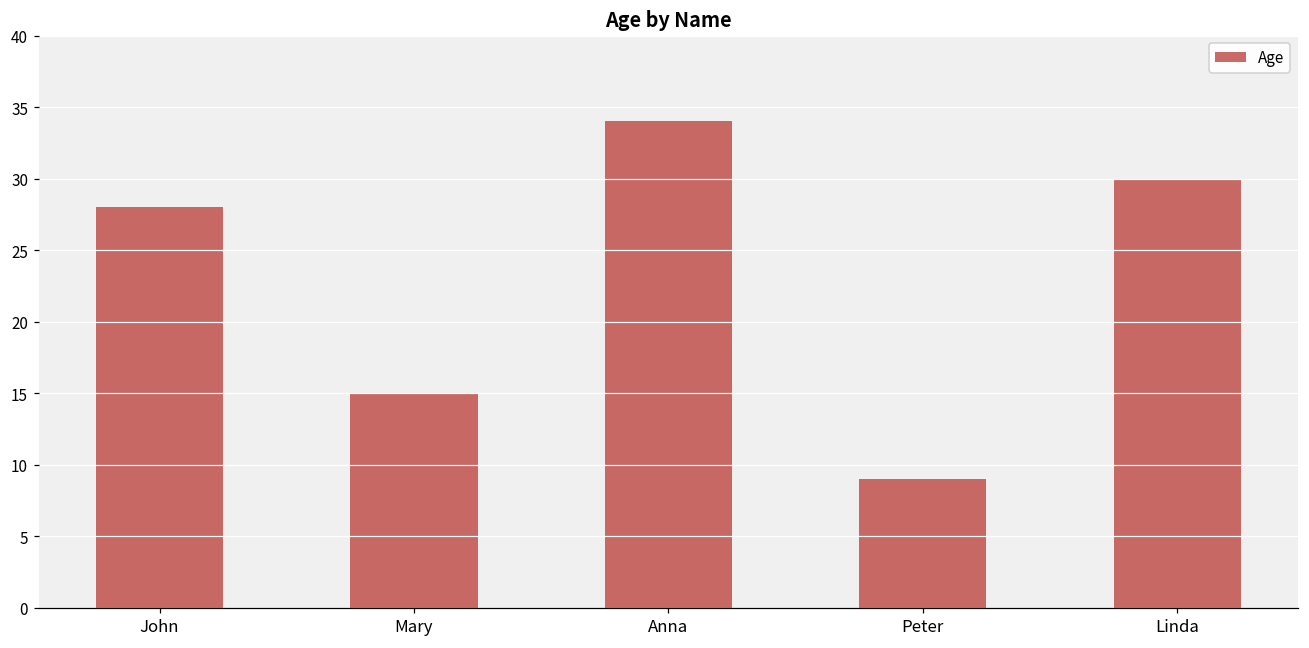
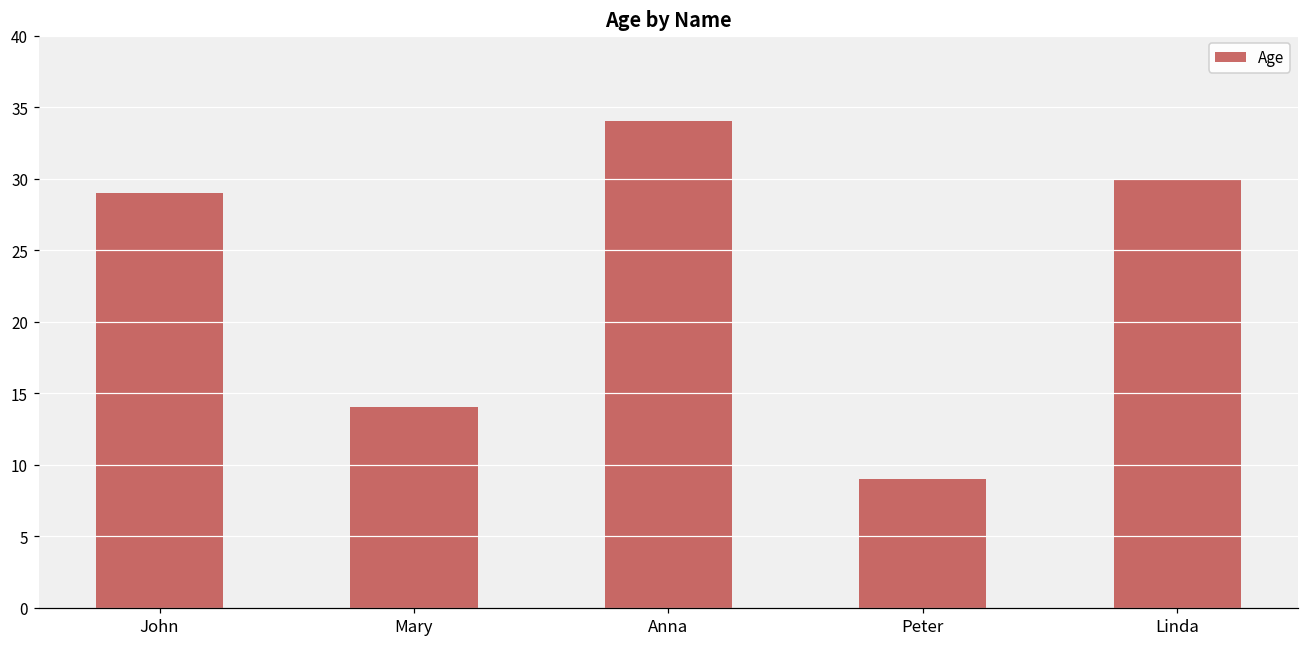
  {
-   "John": 28,
-   "Mary": 15,
+   "John": 29,
+   "Mary": 14,
    "Anna": 34,
    "Peter": 9,
    "Linda": 30
  }
